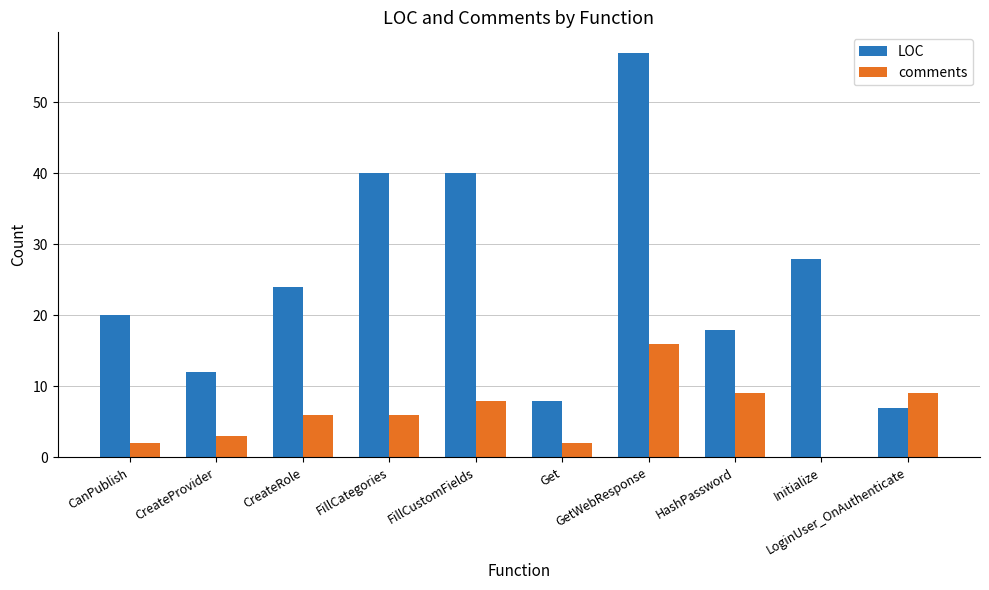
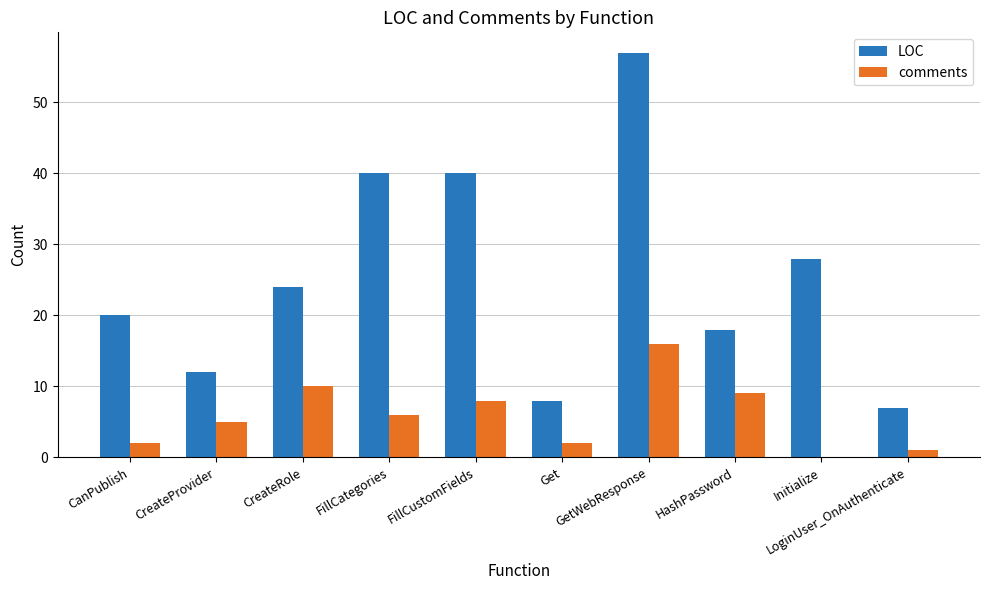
  {
    "LOC": {
      "CanPublish": 20,
      "CreateProvider": 12,
      "CreateRole": 24,
      "FillCategories": 40,
      "FillCustomFields": 40,
      "Get": 8,
      "GetWebResponse": 57,
      "HashPassword": 18,
      "Initialize": 28,
      "LoginUser_OnAuthenticate": 7
    },
    "comments": {
      "CanPublish": 2,
-     "CreateProvider": 3,
-     "CreateRole": 6,
+     "CreateProvider": 5,
+     "CreateRole": 10,
      "FillCategories": 6,
      "FillCustomFields": 8,
      "Get": 2,
      "GetWebResponse": 16,
      "HashPassword": 9,
      "Initialize": 0,
-     "LoginUser_OnAuthenticate": 9
+     "LoginUser_OnAuthenticate": 1
    }
  }
